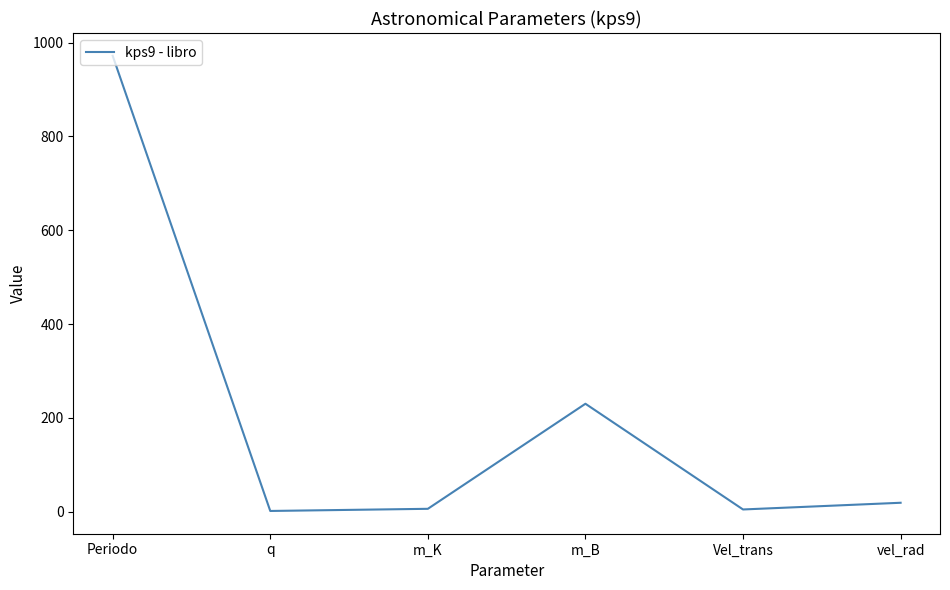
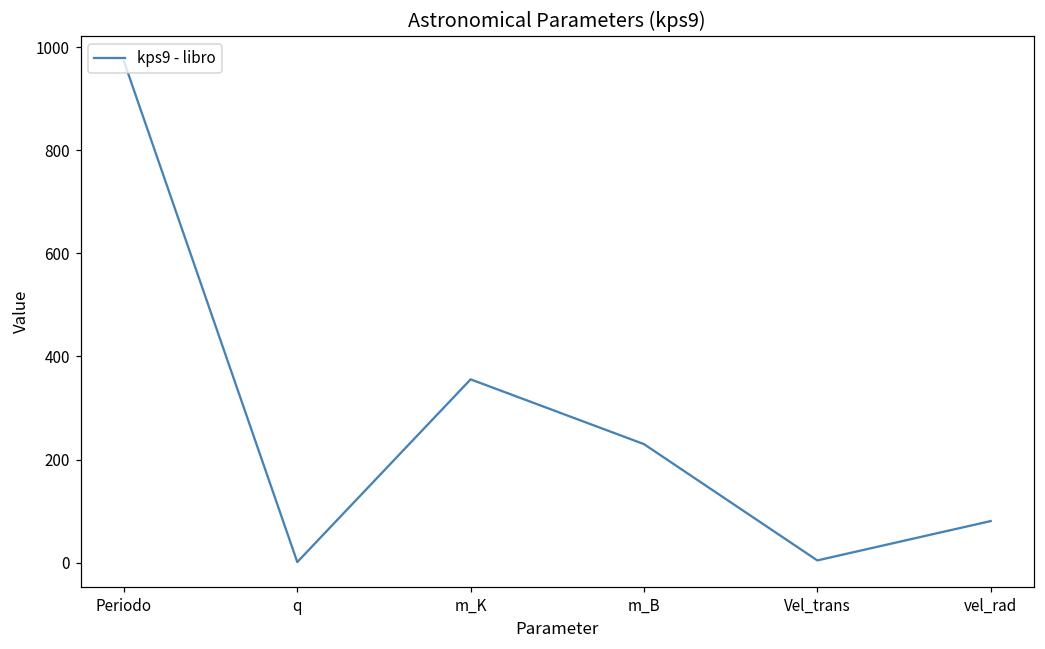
  {
    "q": 0,
-   "m_K": 10,
+   "m_K": 360,
    "m_B": 230,
    "Vel_trans": 0,
-   "vel_rad": 20
+   "vel_rad": 80
  }
